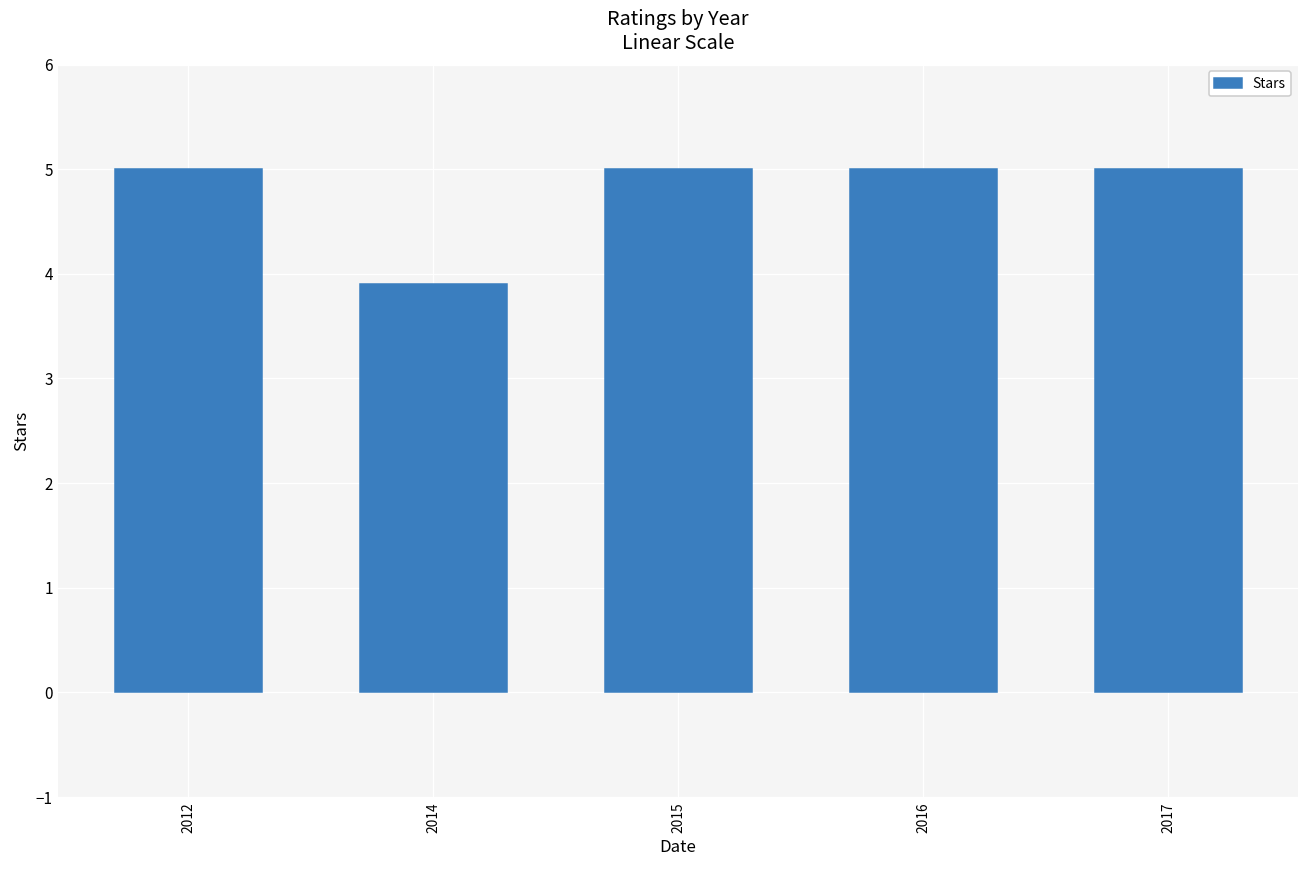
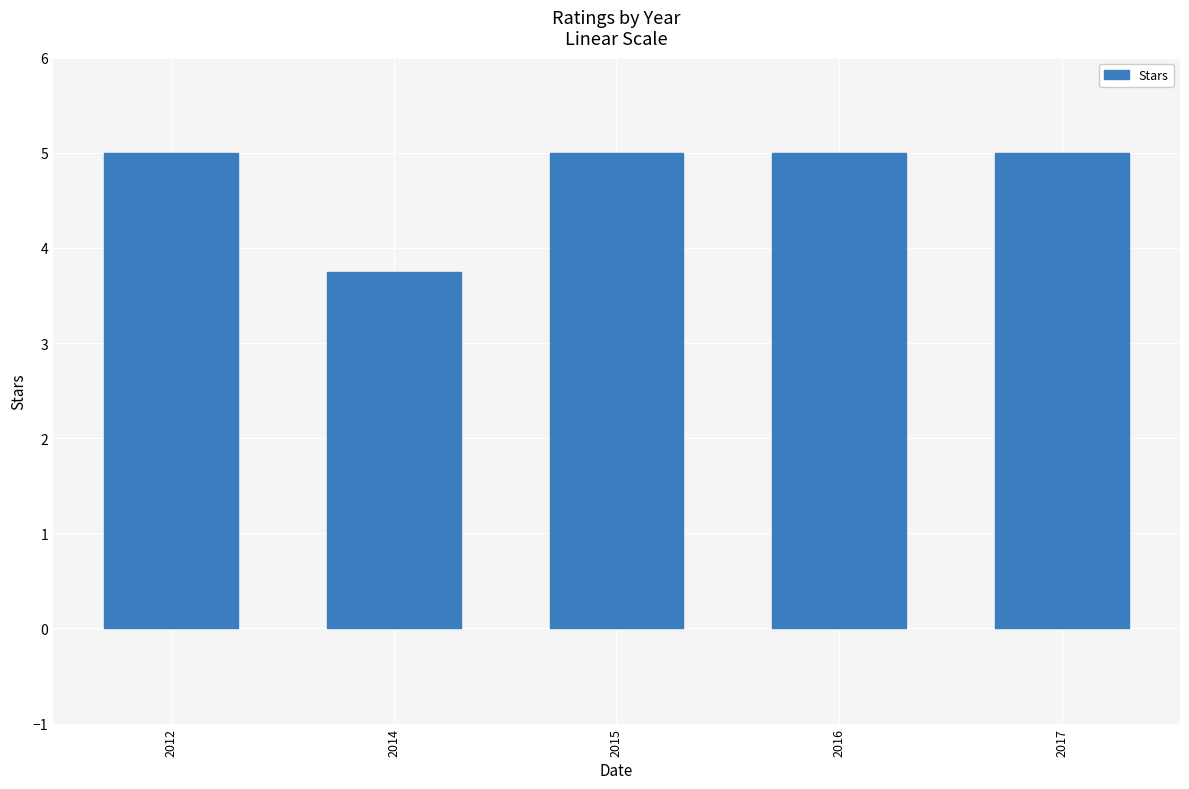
  {
    "2012": 5.0,
-   "2014": 3.9,
+   "2014": 3.8,
    "2015": 5.0,
    "2016": 5.0,
    "2017": 5.0
  }
